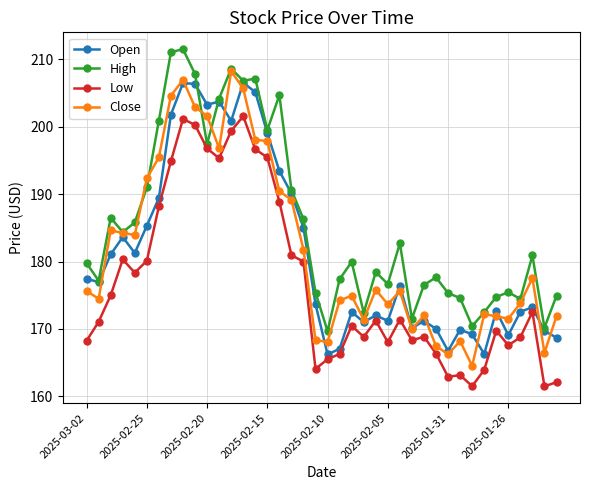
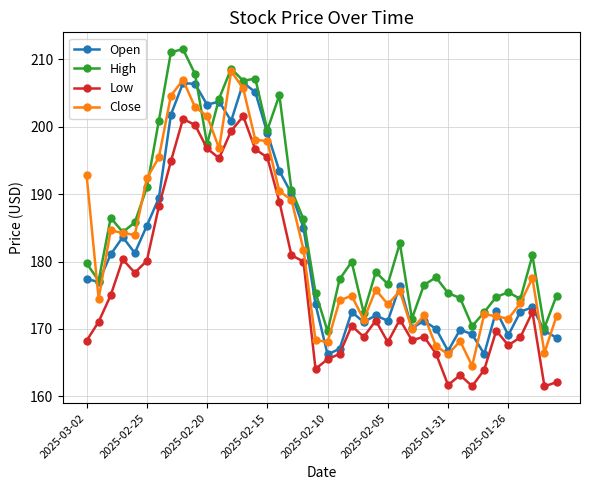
  {
    "Open": {
      "2025-03-02": 177,
      "2025-02-25": 185,
      "2025-02-20": 203,
      "2025-02-15": 199,
      "2025-02-10": 166,
      "2025-02-05": 171,
      "2025-01-31": 167,
      "2025-01-26": 169
    },
    "High": {
      "2025-03-02": 180,
      "2025-02-25": 191,
      "2025-02-20": 197,
      "2025-02-15": 200,
      "2025-02-10": 170,
      "2025-02-05": 177,
      "2025-01-31": 175,
      "2025-01-26": 175
    },
    "Low": {
      "2025-03-02": 168,
      "2025-02-25": 180,
      "2025-02-20": 197,
      "2025-02-15": 195,
      "2025-02-10": 166,
      "2025-02-05": 168,
-     "2025-01-31": 163,
+     "2025-01-31": 162,
      "2025-01-26": 168
    },
    "Close": {
-     "2025-03-02": 176,
+     "2025-03-02": 193,
      "2025-02-25": 192,
      "2025-02-20": 202,
      "2025-02-15": 198,
      "2025-02-10": 168,
      "2025-02-05": 174,
      "2025-01-31": 166,
      "2025-01-26": 172
    }
  }
